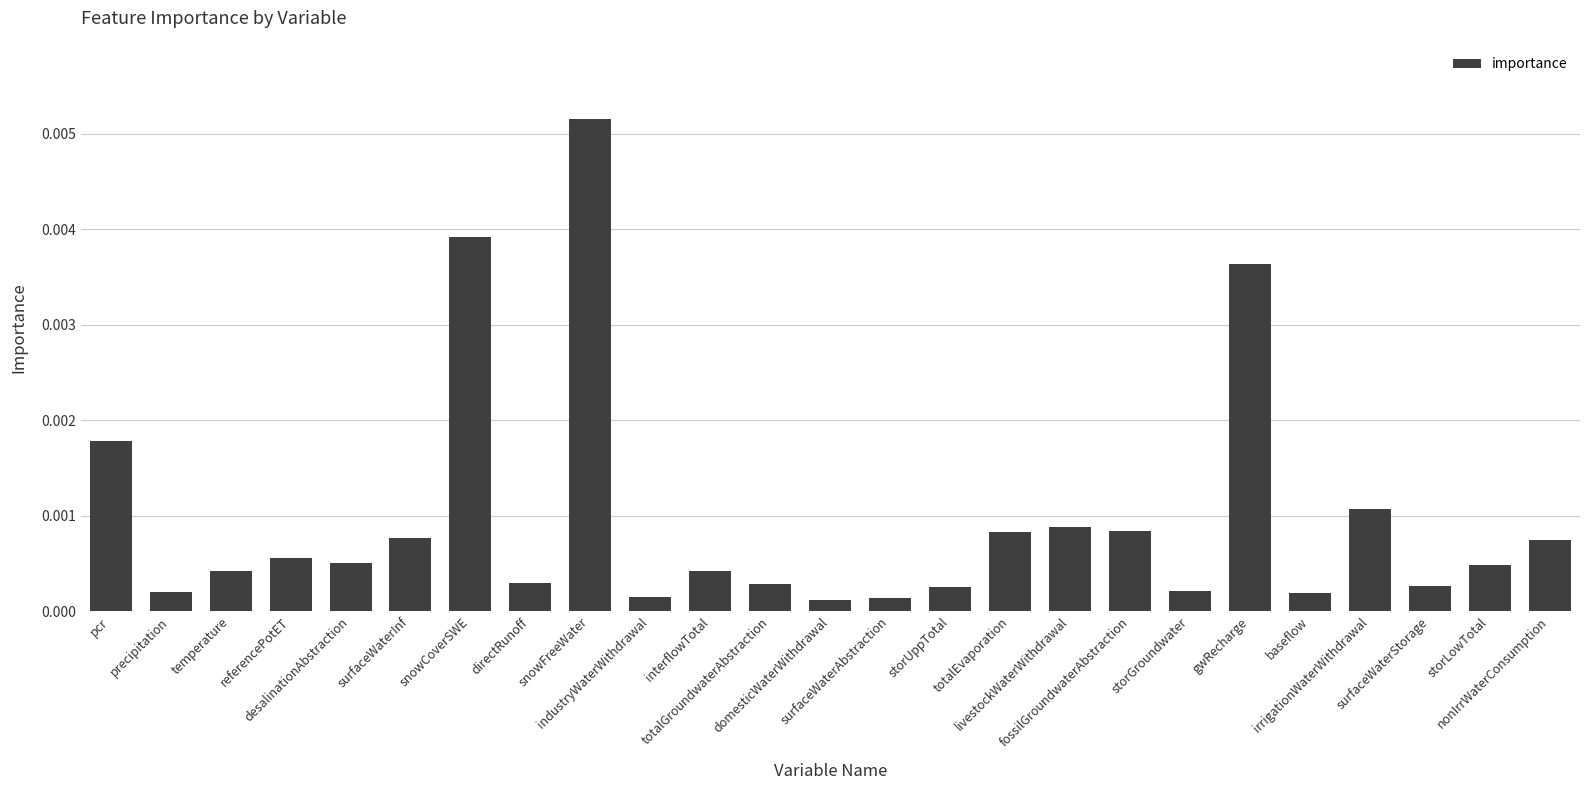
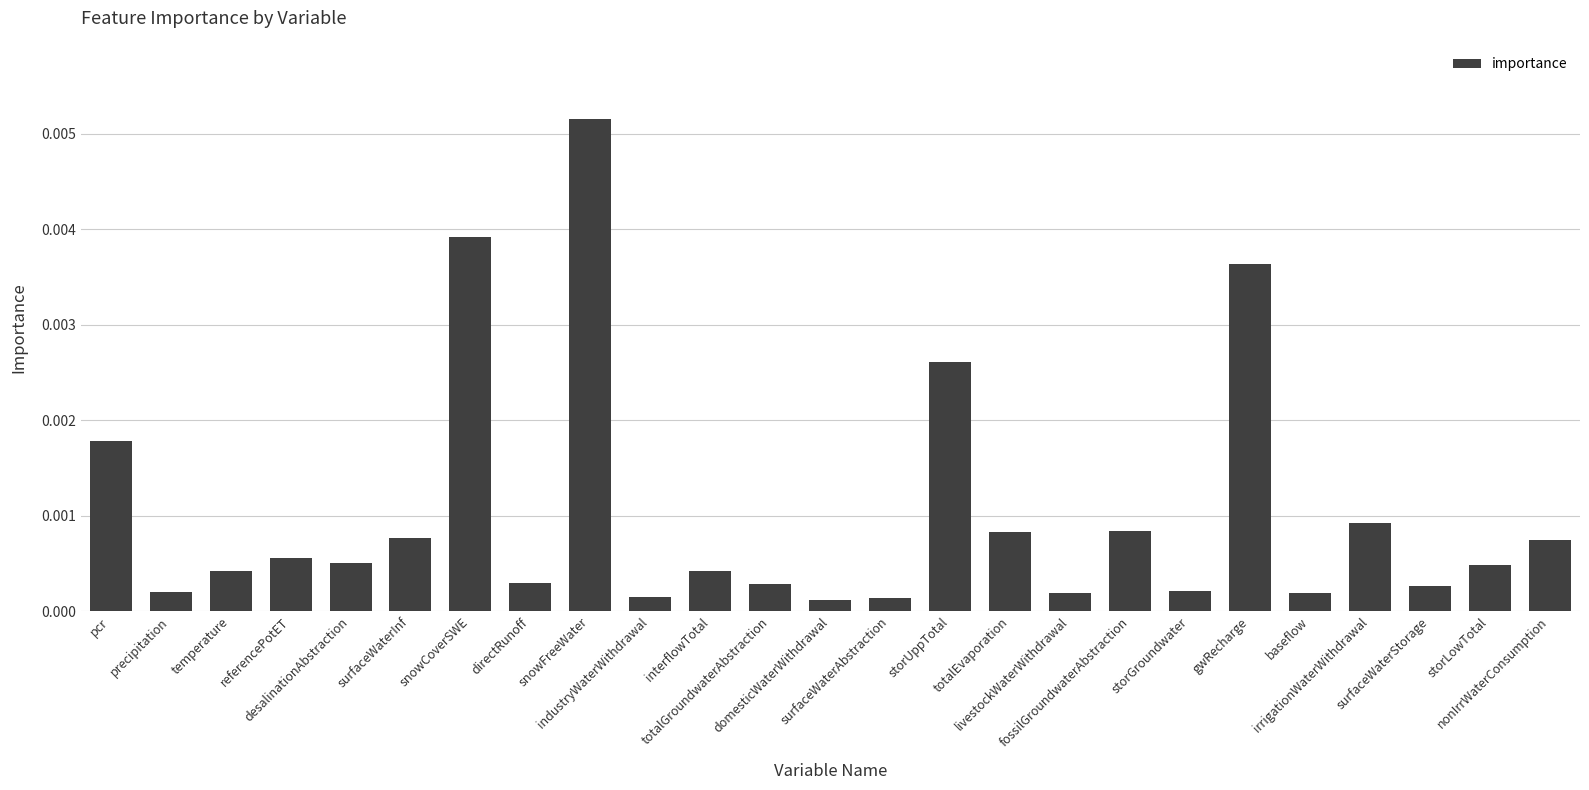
  {
    "pcr": 0.0018,
    "precipitation": 0.0002,
    "temperature": 0.0004,
    "referencePotET": 0.0006,
    "desalinationAbstraction": 0.0005,
    "surfaceWaterInf": 0.0008,
    "snowCoverSWE": 0.0039,
    "directRunoff": 0.0003,
    "snowFreeWater": 0.0052,
    "industryWaterWithdrawal": 0.0001,
    "interflowTotal": 0.0004,
    "totalGroundwaterAbstraction": 0.0003,
    "domesticWaterWithdrawal": 0.0001,
    "surfaceWaterAbstraction": 0.0001,
-   "storUppTotal": 0.0003,
+   "storUppTotal": 0.0026,
    "totalEvaporation": 0.0008,
-   "livestockWaterWithdrawal": 0.0009,
+   "livestockWaterWithdrawal": 0.0002,
    "fossilGroundwaterAbstraction": 0.0008,
    "storGroundwater": 0.0002,
    "gwRecharge": 0.0036,
    "baseflow": 0.0002,
-   "irrigationWaterWithdrawal": 0.0011,
+   "irrigationWaterWithdrawal": 0.0009,
    "surfaceWaterStorage": 0.0003,
    "storLowTotal": 0.0005,
    "nonIrrWaterConsumption": 0.0007
  }
